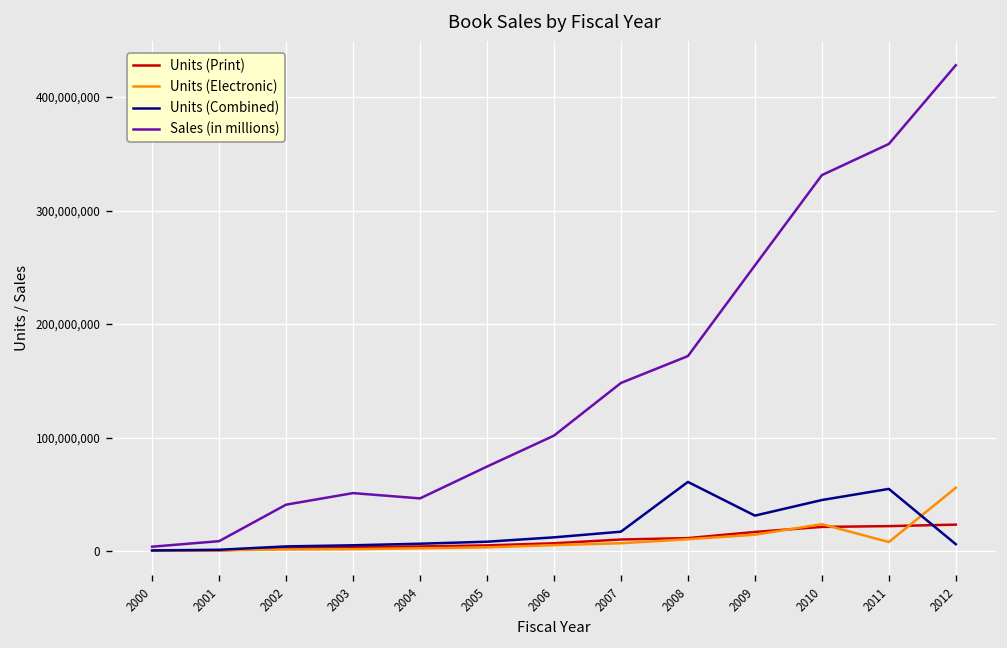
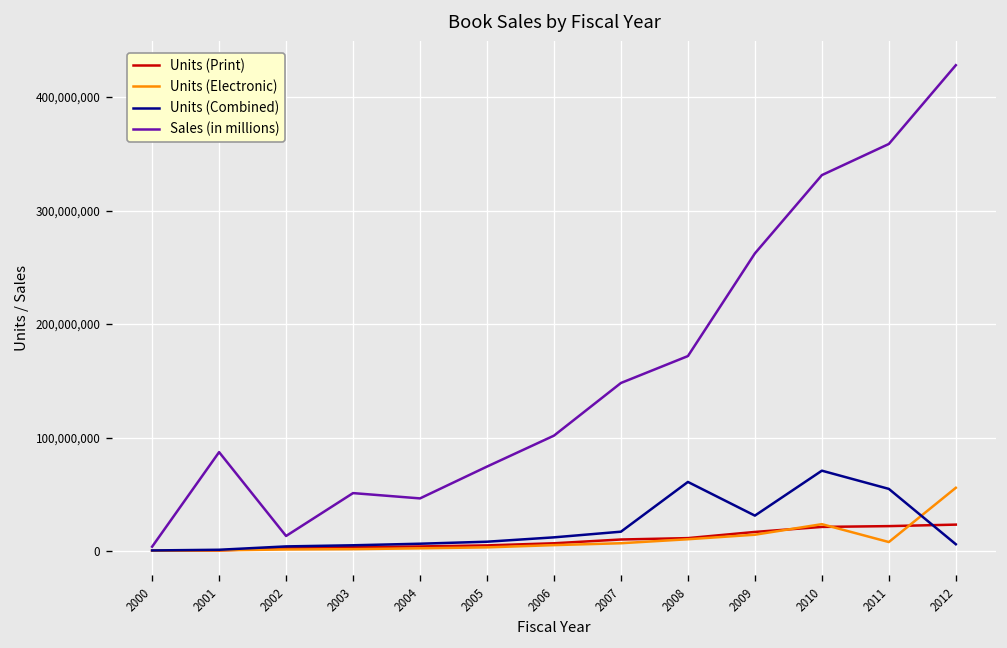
  {
    "Units (Print)": {
      "2007": "10,000,000",
      "2011": "20,000,000",
      "2012": "20,000,000"
    },
    "Units (Electronic)": {
      "2007": "10,000,000",
      "2011": "10,000,000",
      "2012": "60,000,000"
    },
    "Units (Combined)": {
      "2005": "10,000,000",
      "2006": "10,000,000",
      "2007": "20,000,000",
      "2008": "60,000,000",
      "2009": "30,000,000",
-     "2010": "40,000,000",
+     "2010": "70,000,000",
      "2011": "50,000,000",
      "2012": "10,000,000"
    },
    "Sales (in millions)": {
      "2000": "0",
-     "2001": "10,000,000",
-     "2002": "40,000,000",
+     "2001": "90,000,000",
+     "2002": "10,000,000",
      "2003": "50,000,000",
      "2004": "50,000,000",
      "2005": "70,000,000",
      "2006": "100,000,000",
      "2007": "150,000,000",
      "2008": "170,000,000",
-     "2009": "250,000,000",
+     "2009": "260,000,000",
      "2010": "330,000,000",
      "2011": "360,000,000",
      "2012": "430,000,000"
    }
  }
